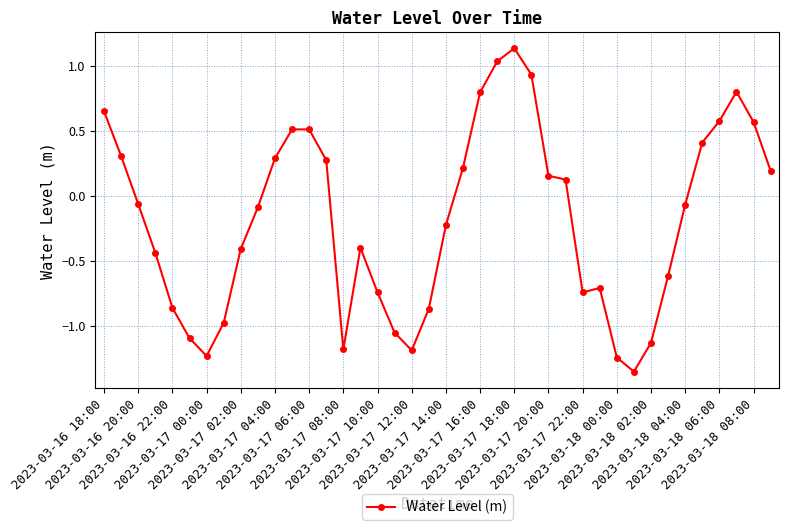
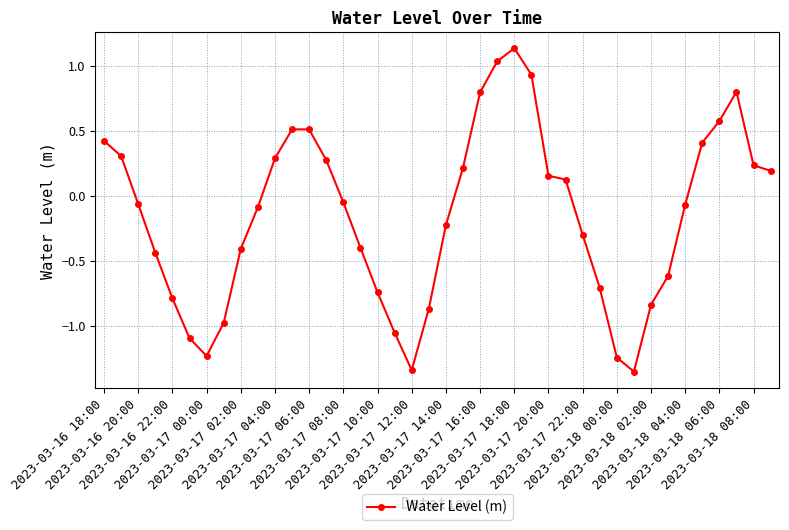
  {
-   "2023-03-16 18:00": 0.65,
+   "2023-03-16 18:00": 0.42,
    "2023-03-16 20:00": -0.06,
-   "2023-03-16 22:00": -0.86,
+   "2023-03-16 22:00": -0.79,
    "2023-03-17 00:00": -1.23,
    "2023-03-17 02:00": -0.41,
    "2023-03-17 04:00": 0.29,
    "2023-03-17 06:00": 0.51,
-   "2023-03-17 08:00": -1.18,
+   "2023-03-17 08:00": -0.05,
    "2023-03-17 10:00": -0.74,
-   "2023-03-17 12:00": -1.19,
+   "2023-03-17 12:00": -1.34,
    "2023-03-17 14:00": -0.22,
    "2023-03-17 16:00": 0.79,
    "2023-03-17 18:00": 1.13,
    "2023-03-17 20:00": 0.15,
-   "2023-03-17 22:00": -0.74,
+   "2023-03-17 22:00": -0.30,
    "2023-03-18 00:00": -1.24,
-   "2023-03-18 02:00": -1.13,
+   "2023-03-18 02:00": -0.84,
    "2023-03-18 04:00": -0.07,
    "2023-03-18 06:00": 0.57,
-   "2023-03-18 08:00": 0.57
+   "2023-03-18 08:00": 0.24
  }
